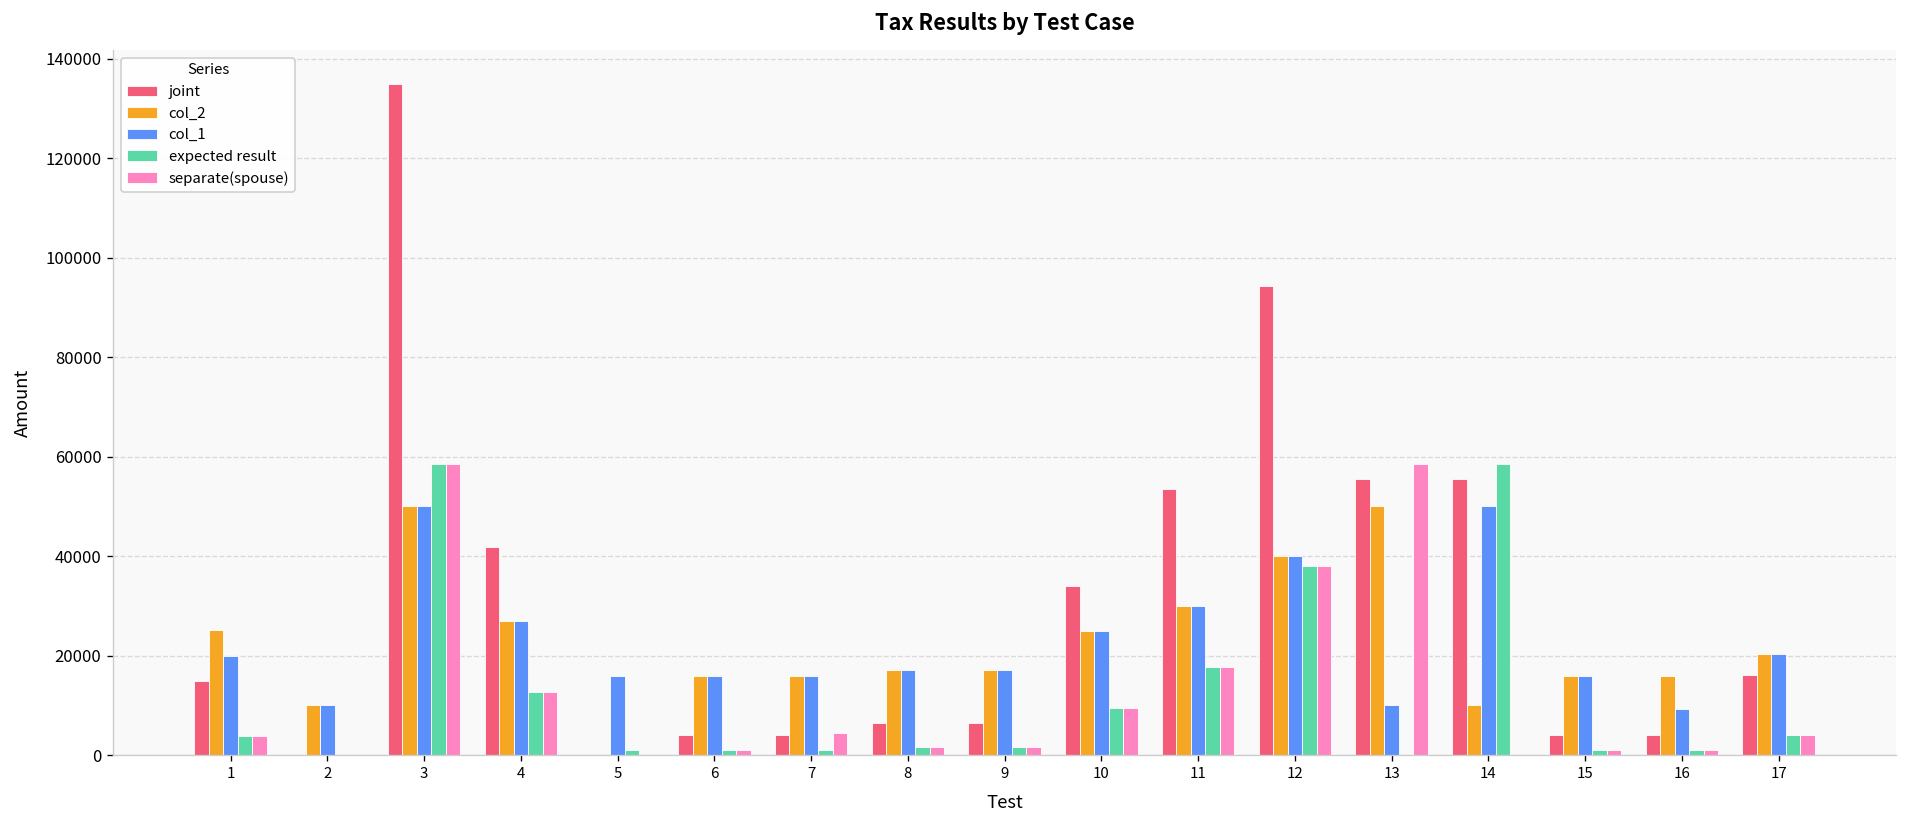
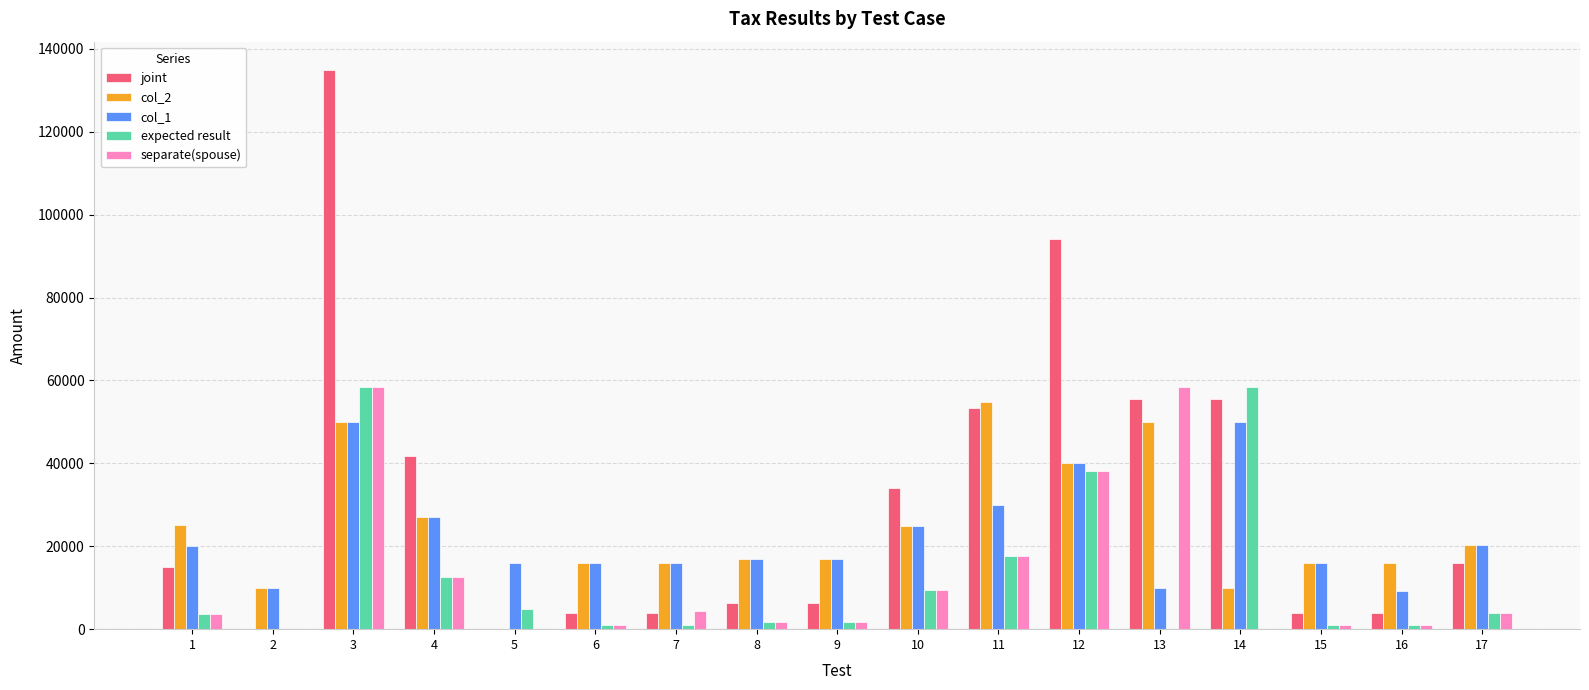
  {
    "joint": {
      "1": 15000,
      "2": 0,
      "3": 135000,
      "4": 42000,
      "5": 0,
      "6": 4000,
      "7": 4000,
      "8": 6000,
      "9": 6000,
      "10": 34000,
      "11": 53000,
      "12": 94000,
      "13": 55000,
      "14": 55000,
      "15": 4000,
      "16": 4000,
      "17": 16000
    },
    "col_2": {
      "1": 25000,
      "2": 10000,
      "3": 50000,
      "4": 27000,
      "5": 0,
      "6": 16000,
      "7": 16000,
      "8": 17000,
      "9": 17000,
      "10": 25000,
-     "11": 30000,
+     "11": 55000,
      "12": 40000,
      "13": 50000,
      "14": 10000,
      "15": 16000,
      "16": 16000,
      "17": 20000
    },
    "col_1": {
      "1": 20000,
      "2": 10000,
      "3": 50000,
      "4": 27000,
      "5": 16000,
      "6": 16000,
      "7": 16000,
      "8": 17000,
      "9": 17000,
      "10": 25000,
      "11": 30000,
      "12": 40000,
      "13": 10000,
      "14": 50000,
      "15": 16000,
      "16": 9000,
      "17": 20000
    },
    "expected result": {
      "1": 4000,
      "2": 0,
      "3": 59000,
      "4": 13000,
-     "5": 1000,
+     "5": 5000,
      "6": 1000,
      "7": 1000,
      "8": 2000,
      "9": 2000,
      "10": 9000,
      "11": 18000,
      "12": 38000,
      "13": 0,
      "14": 59000,
      "15": 1000,
      "16": 1000,
      "17": 4000
    },
    "separate(spouse)": {
      "1": 4000,
      "2": 0,
      "3": 59000,
      "4": 13000,
      "5": 0,
      "6": 1000,
      "7": 4000,
      "8": 2000,
      "9": 2000,
      "10": 9000,
      "11": 18000,
      "12": 38000,
      "13": 59000,
      "14": 0,
      "15": 1000,
      "16": 1000,
      "17": 4000
    }
  }
